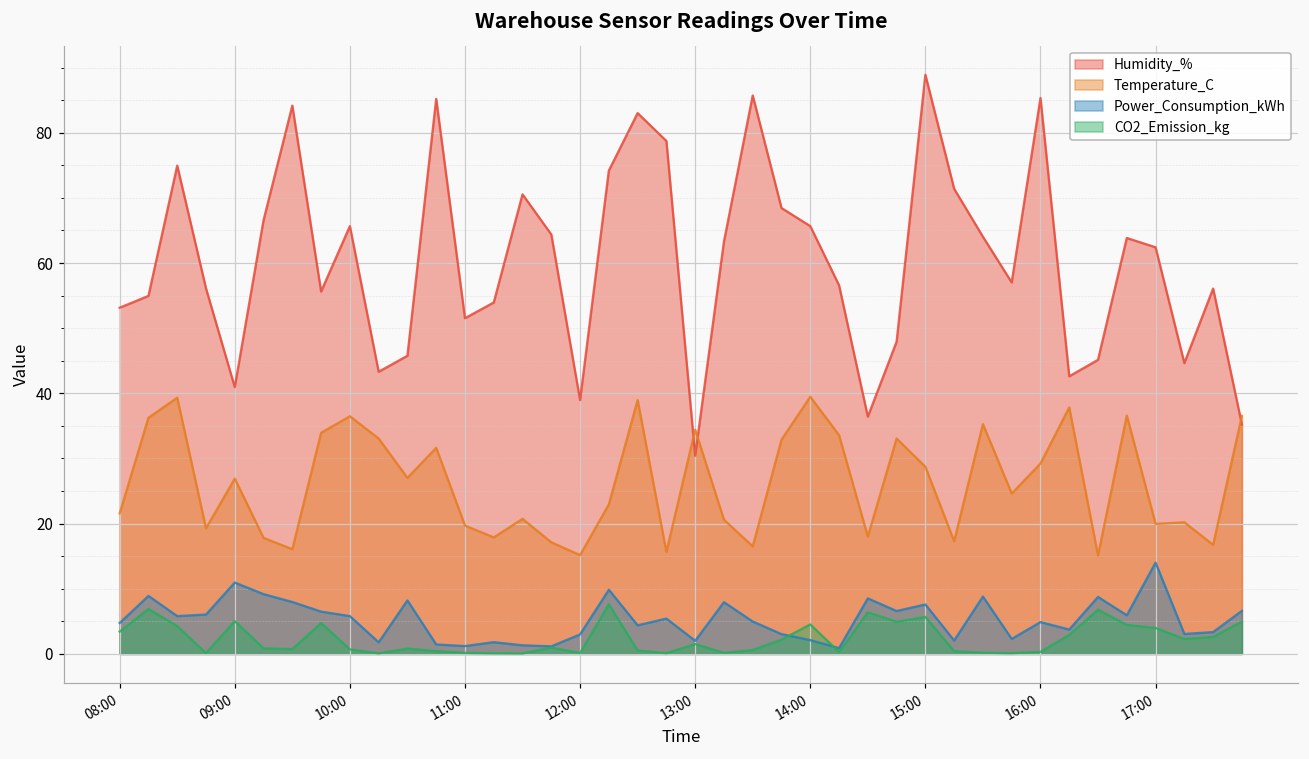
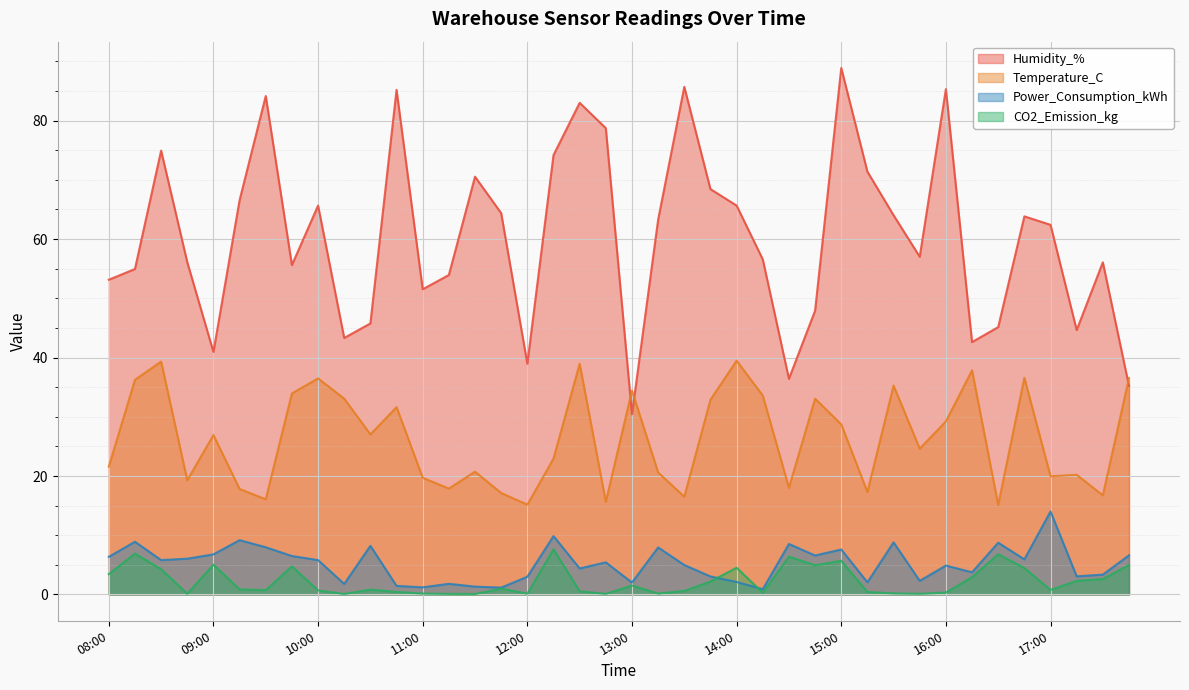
  {
    "Power_Consumption_kWh": {
-     "08:00": 5,
-     "09:00": 11,
+     "08:00": 6,
+     "09:00": 7,
      "10:00": 6,
      "11:00": 1,
      "12:00": 3,
      "13:00": 2,
      "14:00": 2,
      "15:00": 8,
      "16:00": 5,
      "17:00": 14
    },
    "CO2_Emission_kg": {
      "08:00": 3,
      "09:00": 5,
      "10:00": 1,
      "11:00": 0,
      "12:00": 0,
      "13:00": 2,
      "14:00": 5,
      "15:00": 6,
      "16:00": 0,
-     "17:00": 4
+     "17:00": 1
    }
  }
